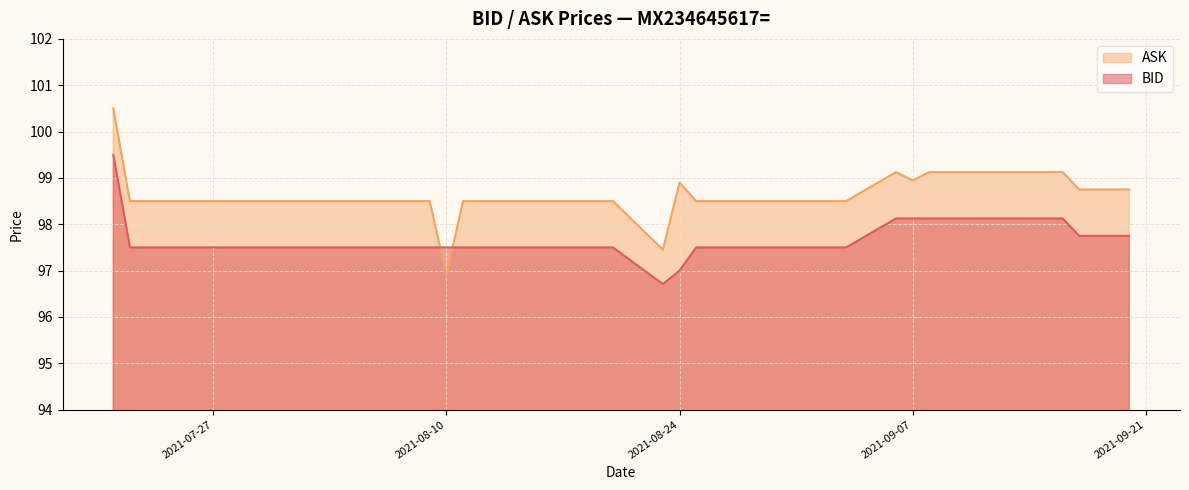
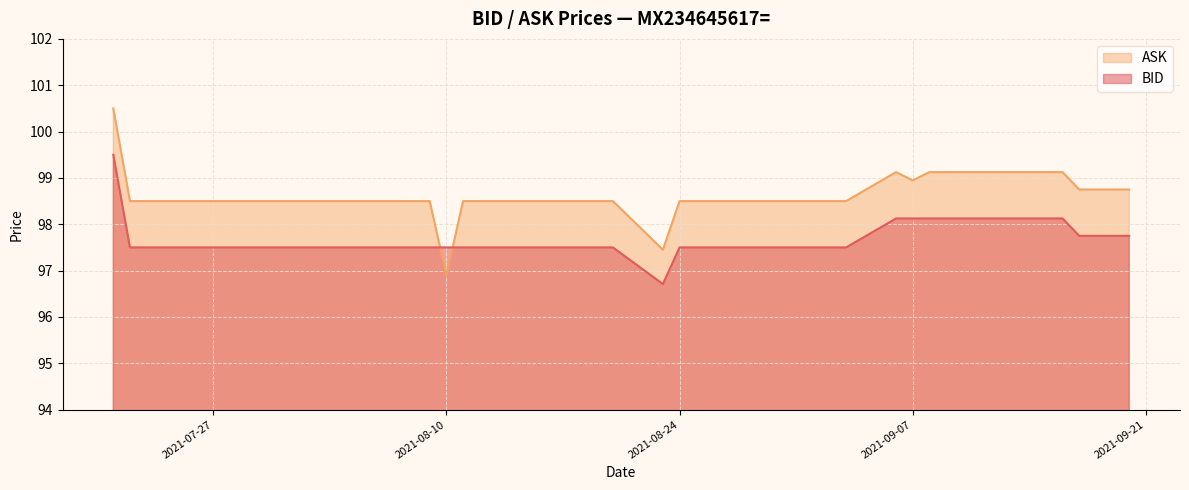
  {
    "ASK": {
      "2021-08-10": 96.9,
-     "2021-08-24": 98.9,
+     "2021-08-24": 98.5,
      "2021-09-07": 98.9
    },
    "BID": {
      "2021-08-10": 97.5,
-     "2021-08-24": 97.0,
+     "2021-08-24": 97.5,
      "2021-09-07": 98.1
    }
  }
